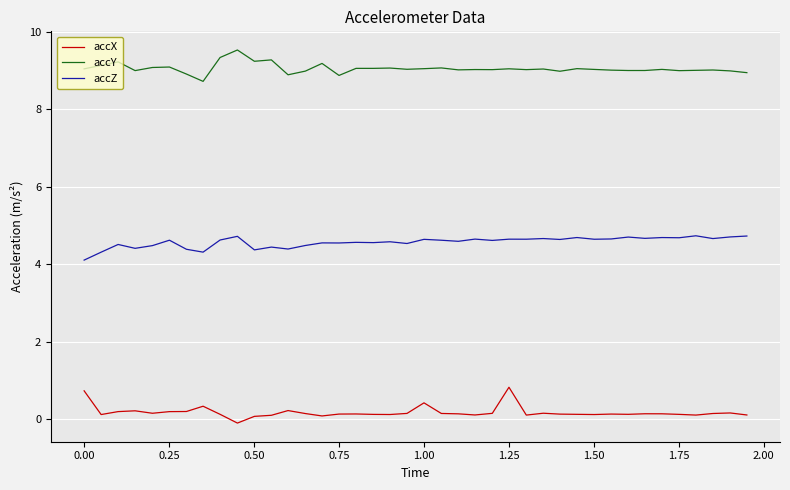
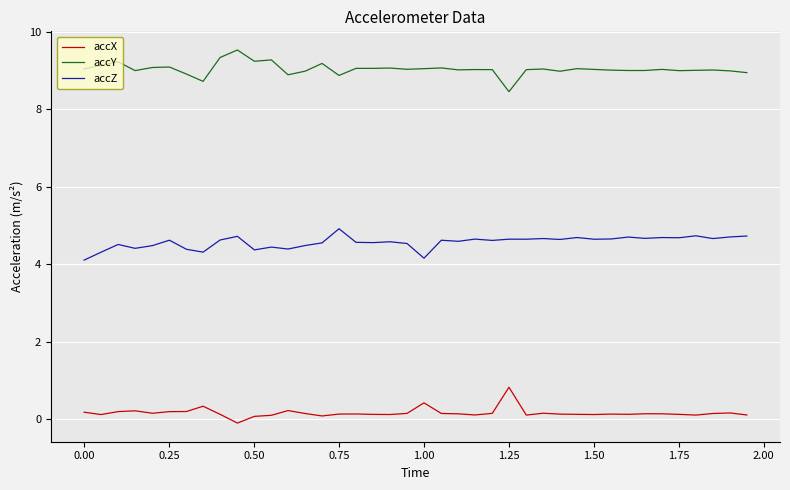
  {
    "accX": {
-     "0.00": 0.7,
+     "0.00": 0.2,
      "0.75": 0.1,
      "1.00": 0.4,
      "1.25": 0.8
    },
    "accY": {
      "0.75": 8.9,
      "1.00": 9.0,
-     "1.25": 9.0
+     "1.25": 8.5
    },
    "accZ": {
      "0.00": 4.1,
-     "0.75": 4.5,
-     "1.00": 4.6,
+     "0.75": 4.9,
+     "1.00": 4.2,
      "1.25": 4.6
    }
  }
